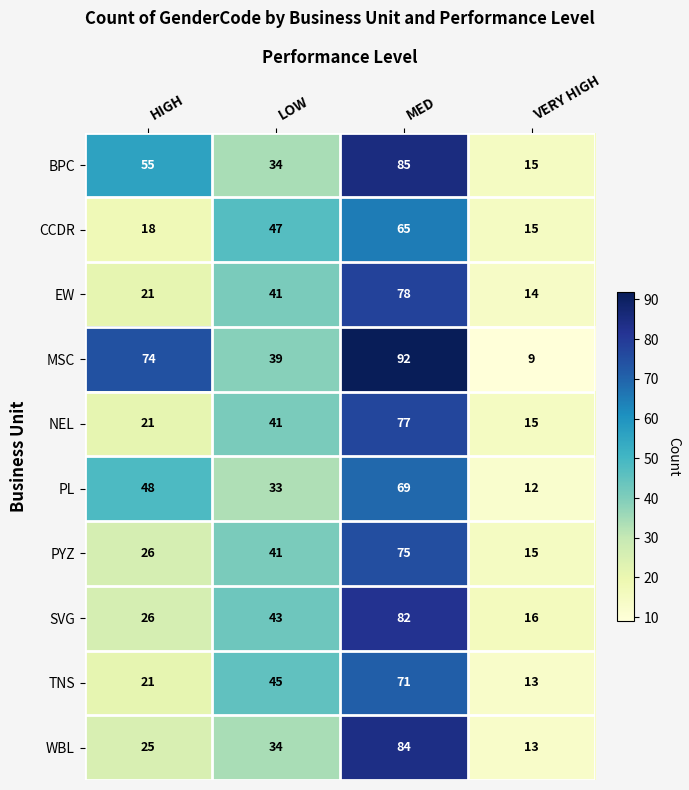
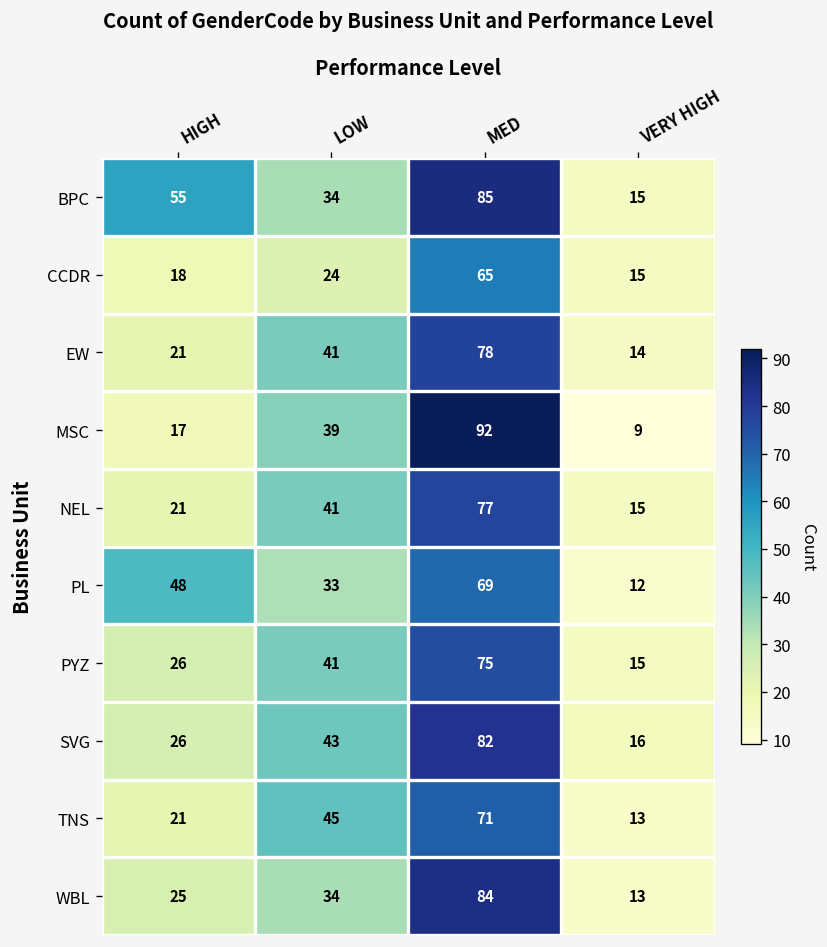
  {
    "BPC": {
      "HIGH": 55,
      "LOW": 34,
      "MED": 85,
      "VERY HIGH": 15
    },
    "CCDR": {
      "HIGH": 18,
-     "LOW": 47,
+     "LOW": 24,
      "MED": 65,
      "VERY HIGH": 15
    },
    "EW": {
      "HIGH": 21,
      "LOW": 41,
      "MED": 78,
      "VERY HIGH": 14
    },
    "MSC": {
-     "HIGH": 74,
+     "HIGH": 17,
      "LOW": 39,
      "MED": 92,
      "VERY HIGH": 9
    },
    "NEL": {
      "HIGH": 21,
      "LOW": 41,
      "MED": 77,
      "VERY HIGH": 15
    },
    "PL": {
      "HIGH": 48,
      "LOW": 33,
      "MED": 69,
      "VERY HIGH": 12
    },
    "PYZ": {
      "HIGH": 26,
      "LOW": 41,
      "MED": 75,
      "VERY HIGH": 15
    },
    "SVG": {
      "HIGH": 26,
      "LOW": 43,
      "MED": 82,
      "VERY HIGH": 16
    },
    "TNS": {
      "HIGH": 21,
      "LOW": 45,
      "MED": 71,
      "VERY HIGH": 13
    },
    "WBL": {
      "HIGH": 25,
      "LOW": 34,
      "MED": 84,
      "VERY HIGH": 13
    }
  }
